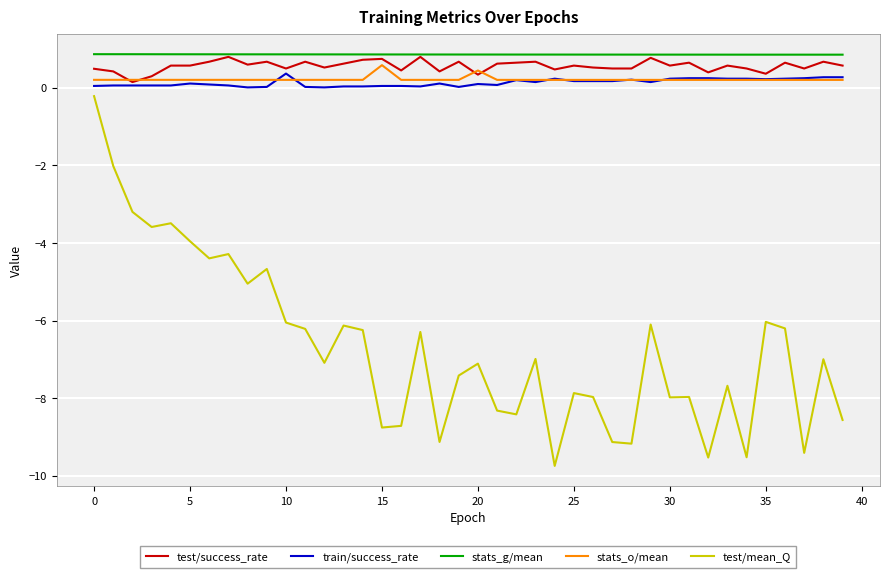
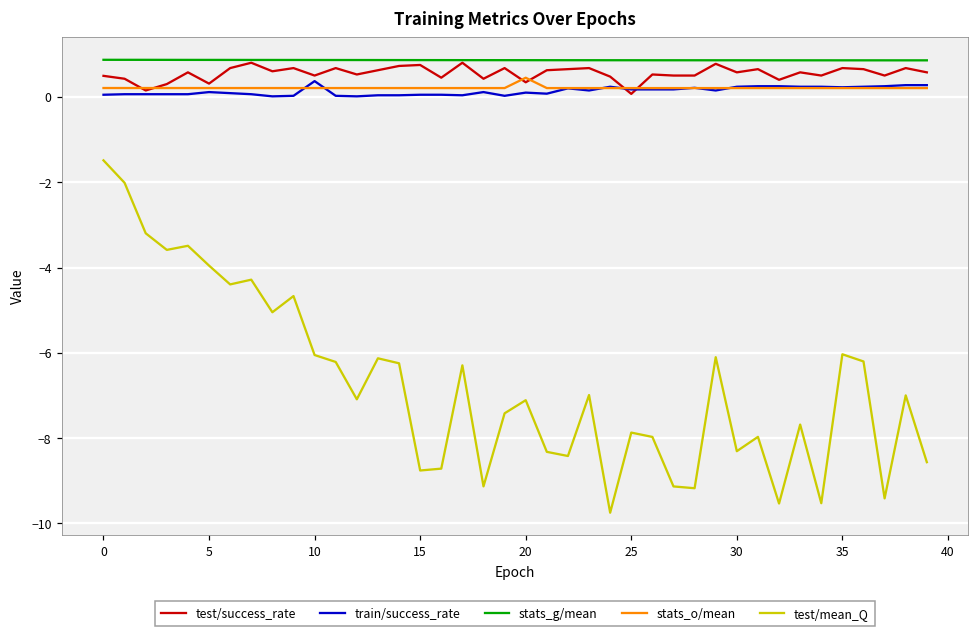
  {
    "test/success_rate": {
      "0": 0.5,
-     "5": 0.6,
+     "5": 0.3,
      "10": 0.5,
      "15": 0.7,
      "20": 0.3,
-     "25": 0.6,
+     "25": 0.1,
      "30": 0.6,
-     "35": 0.4
+     "35": 0.7
    },
    "train/success_rate": {
      "0": 0.1,
      "5": 0.1,
      "10": 0.4,
      "15": 0.1,
      "20": 0.1
    },
    "stats_g/mean": {
      "0": 0.9,
      "5": 0.9,
      "10": 0.9,
      "15": 0.9,
      "20": 0.9,
      "25": 0.9,
      "30": 0.9,
      "35": 0.9
    },
    "stats_o/mean": {
      "0": 0.2,
      "5": 0.2,
      "10": 0.2,
-     "15": 0.6,
+     "15": 0.2,
      "20": 0.4
    },
    "test/mean_Q": {
-     "0": -0.2,
+     "0": -1.5,
      "5": -4.0,
      "10": -6.1,
      "15": -8.8,
      "20": -7.1,
      "25": -7.9,
-     "30": -8.0,
+     "30": -8.3,
      "35": -6.0
    }
  }
